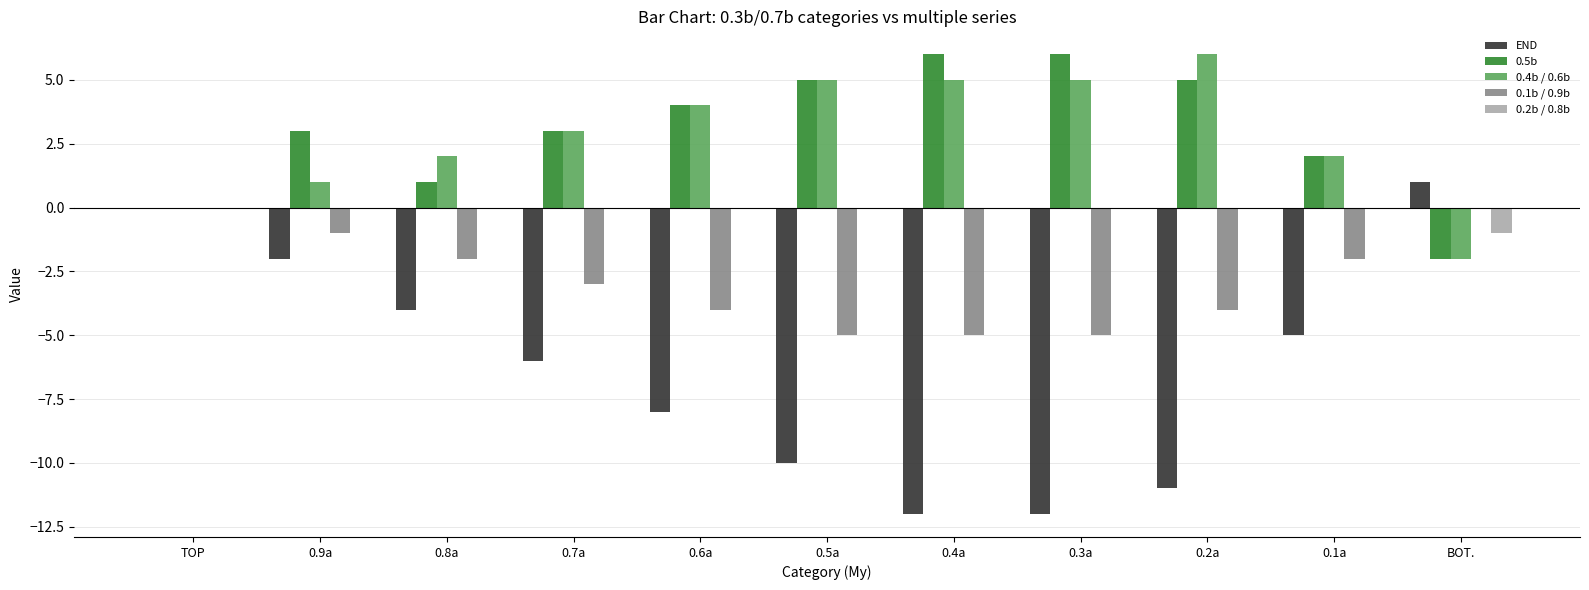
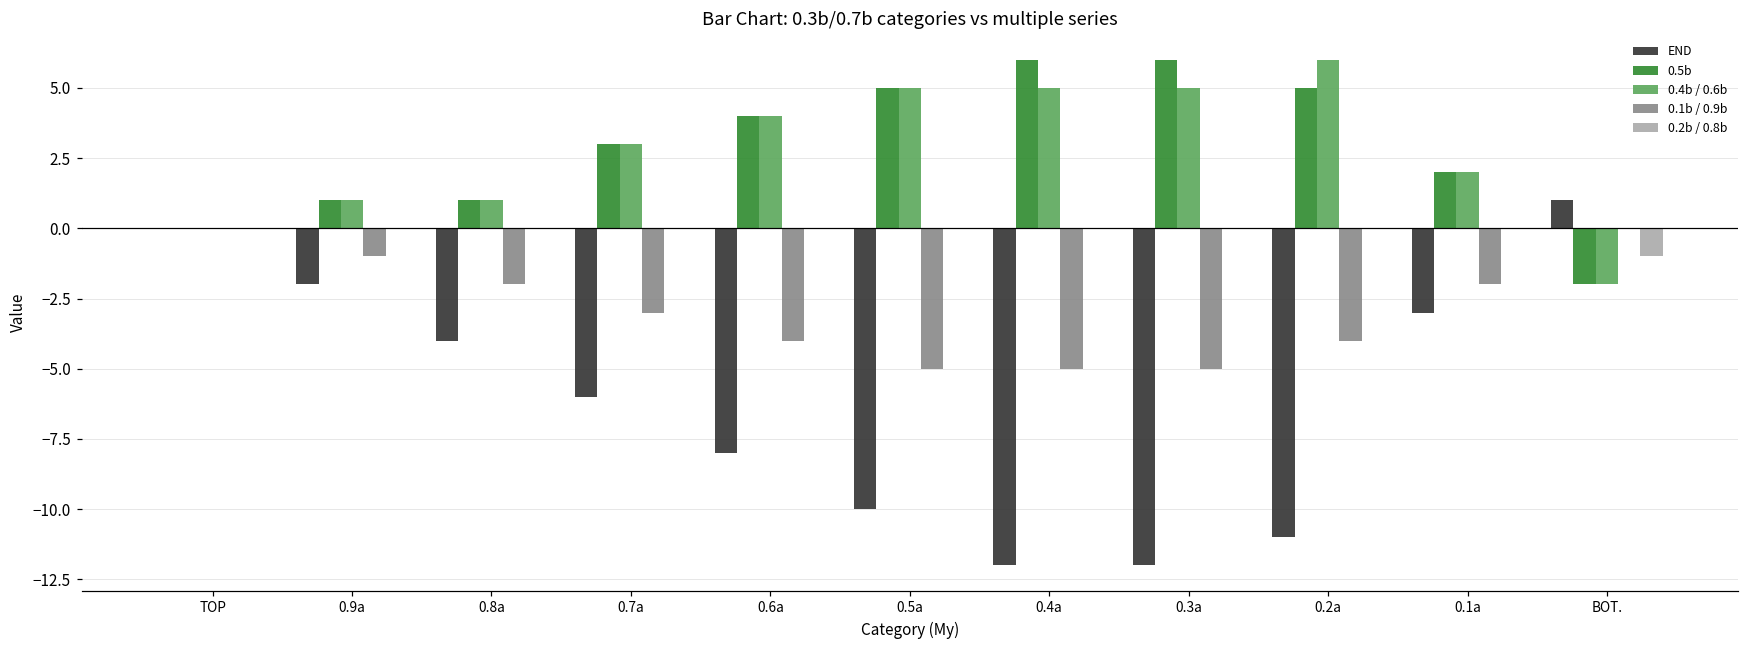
  {
    "END": {
      "TOP": 0,
      "0.9a": -2,
      "0.8a": -4,
      "0.7a": -6,
      "0.6a": -8,
      "0.5a": -10,
      "0.4a": -12,
      "0.3a": -12,
      "0.2a": -11,
-     "0.1a": -5,
+     "0.1a": -3,
      "BOT.": 1
    },
    "0.5b": {
      "TOP": 0,
-     "0.9a": 3,
+     "0.9a": 1,
      "0.8a": 1,
      "0.7a": 3,
      "0.6a": 4,
      "0.5a": 5,
      "0.4a": 6,
      "0.3a": 6,
      "0.2a": 5,
      "0.1a": 2,
      "BOT.": -2
    },
    "0.4b / 0.6b": {
      "TOP": 0,
      "0.9a": 1,
-     "0.8a": 2,
+     "0.8a": 1,
      "0.7a": 3,
      "0.6a": 4,
      "0.5a": 5,
      "0.4a": 5,
      "0.3a": 5,
      "0.2a": 6,
      "0.1a": 2,
      "BOT.": -2
    }
  }
